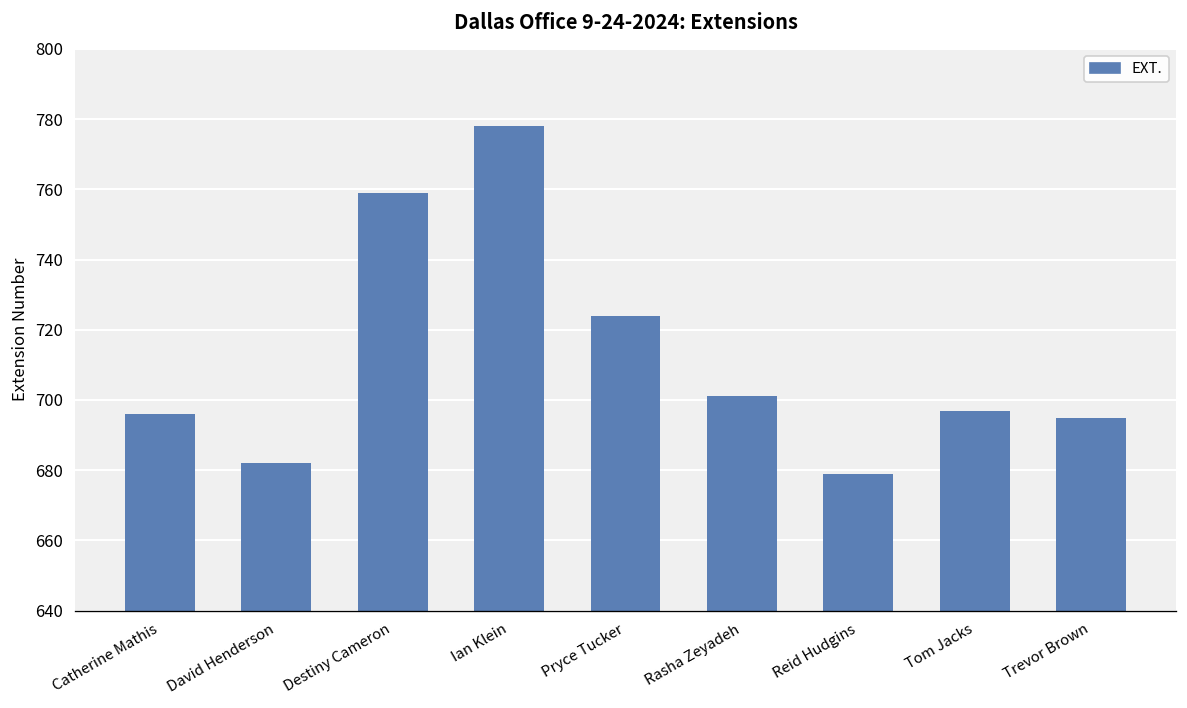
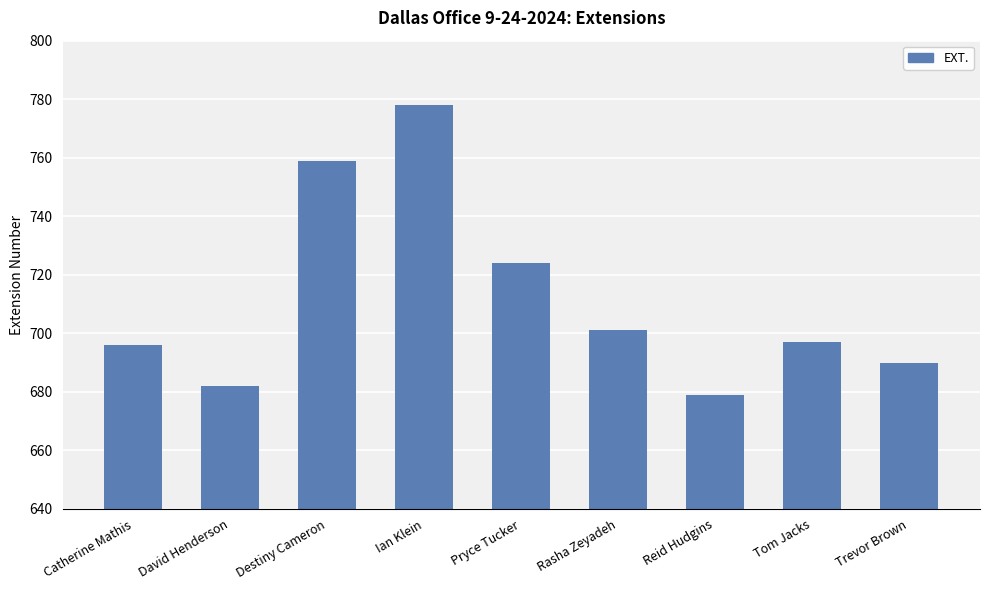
  {
    "Catherine Mathis": 696,
    "David Henderson": 682,
    "Destiny Cameron": 759,
    "Ian Klein": 778,
    "Pryce Tucker": 724,
    "Rasha Zeyadeh": 701,
    "Reid Hudgins": 679,
    "Tom Jacks": 697,
-   "Trevor Brown": 695
+   "Trevor Brown": 690
  }
